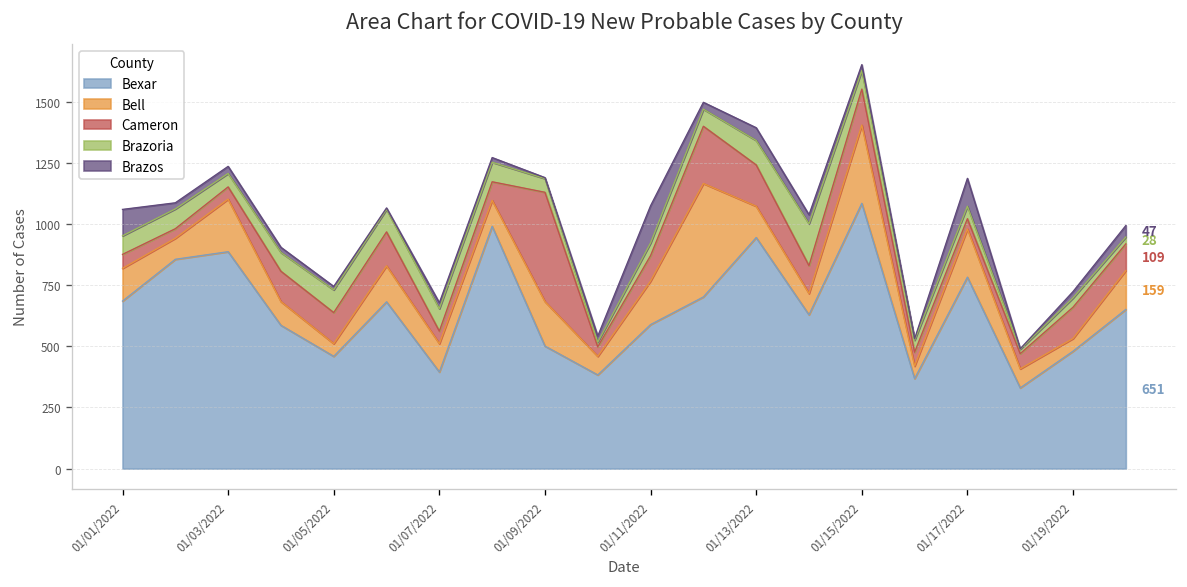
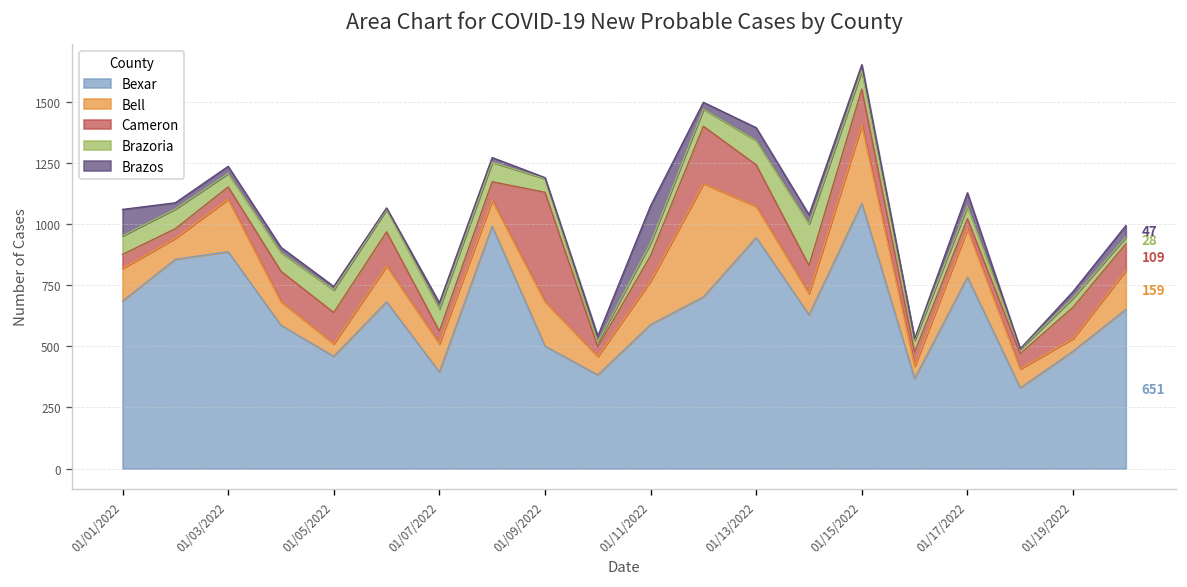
  {
    "Bexar": {
      "01/01/2022": 690,
      "01/03/2022": 890,
      "01/05/2022": 460,
      "01/07/2022": 400,
      "01/09/2022": 500,
      "01/11/2022": 590,
      "01/13/2022": 950,
      "01/15/2022": 1090,
      "01/17/2022": 780,
      "01/19/2022": 480
    },
    "Bell": {
      "01/01/2022": 130,
      "01/03/2022": 220,
      "01/05/2022": 50,
      "01/07/2022": 120,
      "01/09/2022": 180,
      "01/11/2022": 180,
      "01/13/2022": 130,
      "01/15/2022": 320,
      "01/17/2022": 200,
      "01/19/2022": 50
    },
    "Cameron": {
      "01/01/2022": 60,
      "01/03/2022": 50,
      "01/05/2022": 130,
      "01/07/2022": 50,
      "01/09/2022": 450,
      "01/11/2022": 100,
      "01/13/2022": 170,
      "01/15/2022": 150,
      "01/17/2022": 40,
      "01/19/2022": 130
    },
    "Brazoria": {
      "01/01/2022": 80,
      "01/03/2022": 60,
      "01/05/2022": 90,
      "01/07/2022": 90,
      "01/11/2022": 50,
      "01/13/2022": 100,
      "01/15/2022": 80,
      "01/17/2022": 50,
      "01/19/2022": 40
    },
    "Brazos": {
      "01/01/2022": 110,
      "01/03/2022": 30,
      "01/05/2022": 10,
      "01/07/2022": 20,
      "01/11/2022": 150,
      "01/13/2022": 50,
      "01/15/2022": 20,
-     "01/17/2022": 110,
+     "01/17/2022": 60,
      "01/19/2022": 30
    }
  }
